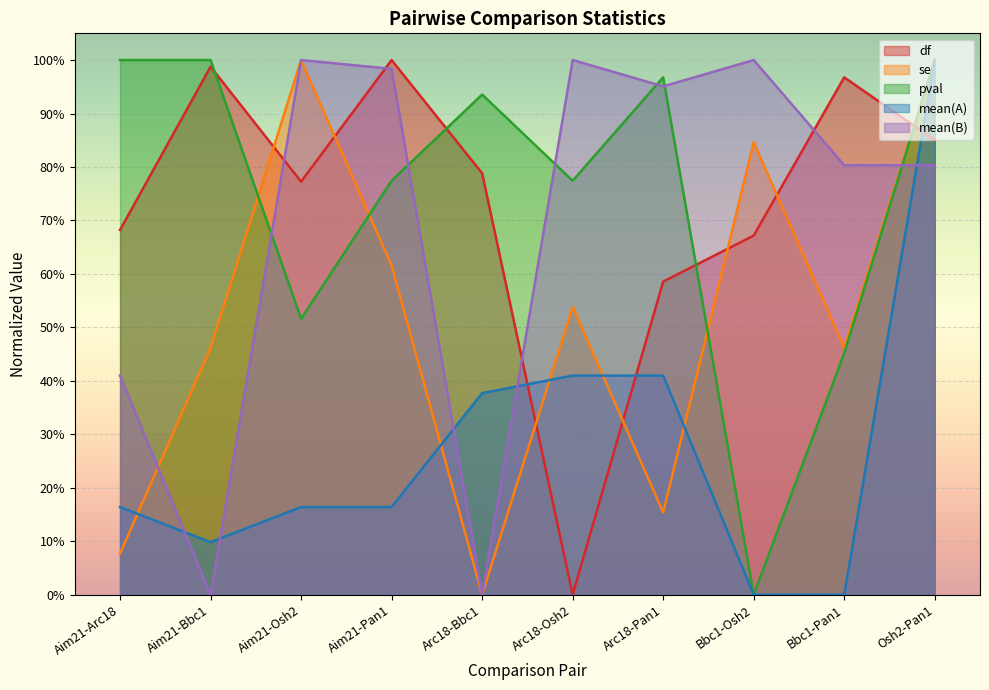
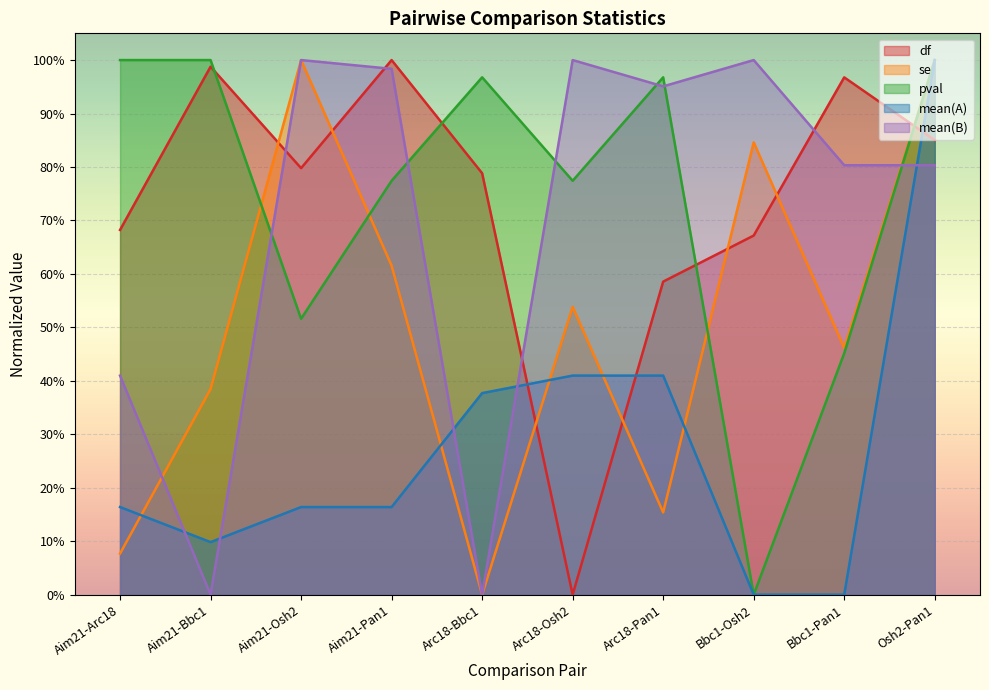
  {
    "df": {
      "Aim21-Arc18": "68%",
      "Aim21-Bbc1": "99%",
-     "Aim21-Osh2": "77%",
+     "Aim21-Osh2": "80%",
      "Aim21-Pan1": "100%",
      "Arc18-Bbc1": "79%",
      "Arc18-Osh2": "0%",
      "Arc18-Pan1": "59%",
      "Bbc1-Osh2": "67%",
      "Bbc1-Pan1": "97%",
      "Osh2-Pan1": "85%"
    },
    "se": {
      "Aim21-Arc18": "8%",
-     "Aim21-Bbc1": "46%",
+     "Aim21-Bbc1": "38%",
      "Aim21-Pan1": "62%",
      "Arc18-Osh2": "54%",
      "Arc18-Pan1": "15%",
      "Bbc1-Osh2": "85%",
      "Bbc1-Pan1": "46%"
    },
    "pval": {
      "Aim21-Arc18": "100%",
      "Aim21-Bbc1": "100%",
      "Aim21-Osh2": "52%",
      "Aim21-Pan1": "77%",
-     "Arc18-Bbc1": "94%",
+     "Arc18-Bbc1": "97%",
      "Arc18-Osh2": "77%",
      "Arc18-Pan1": "97%",
      "Bbc1-Pan1": "45%"
    },
    "mean(A)": {
      "Aim21-Arc18": "16%",
      "Aim21-Bbc1": "10%",
      "Aim21-Osh2": "16%",
      "Aim21-Pan1": "16%",
      "Arc18-Bbc1": "38%",
      "Arc18-Osh2": "41%",
      "Arc18-Pan1": "41%",
      "Bbc1-Pan1": "0%"
    },
    "mean(B)": {
      "Aim21-Arc18": "41%",
      "Aim21-Bbc1": "0%",
      "Aim21-Pan1": "98%",
      "Arc18-Osh2": "100%",
      "Arc18-Pan1": "95%",
      "Bbc1-Osh2": "100%",
      "Bbc1-Pan1": "80%",
      "Osh2-Pan1": "80%"
    }
  }
